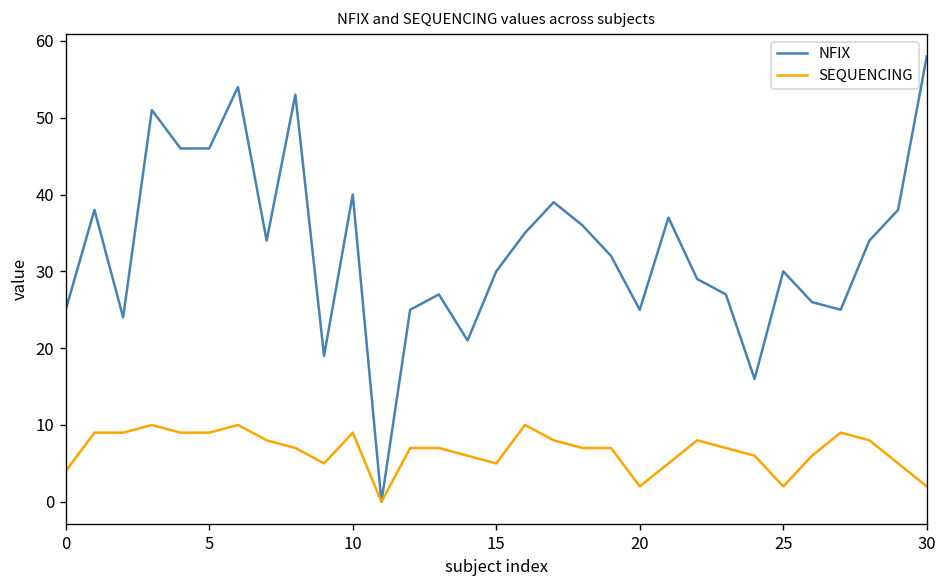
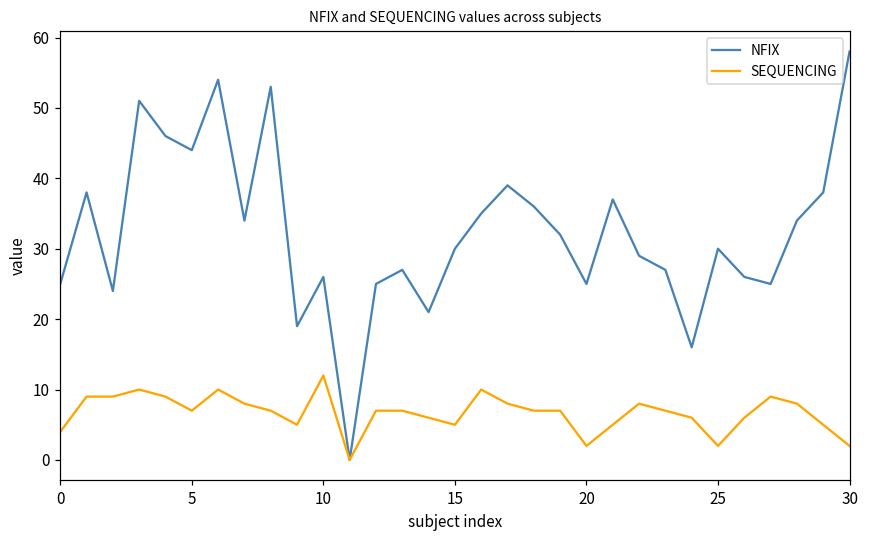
  {
    "NFIX": {
      "0": 25,
-     "5": 46,
-     "10": 40,
+     "5": 44,
+     "10": 26,
      "15": 30,
      "20": 25,
      "25": 30,
      "30": 58
    },
    "SEQUENCING": {
      "0": 4,
-     "5": 9,
-     "10": 9,
+     "5": 7,
+     "10": 12,
      "15": 5,
      "20": 2,
      "25": 2,
      "30": 2
    }
  }
